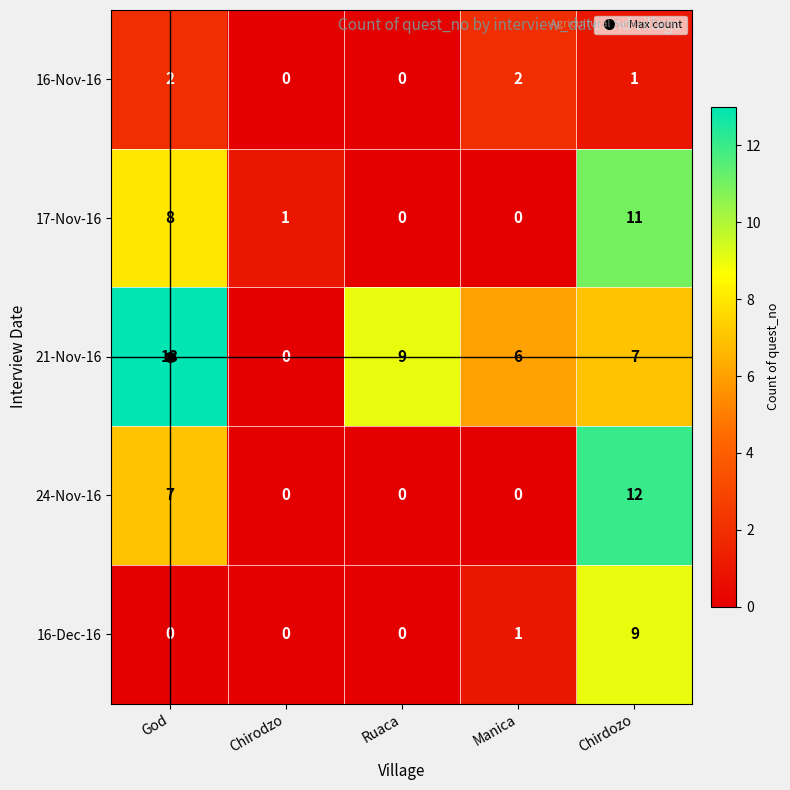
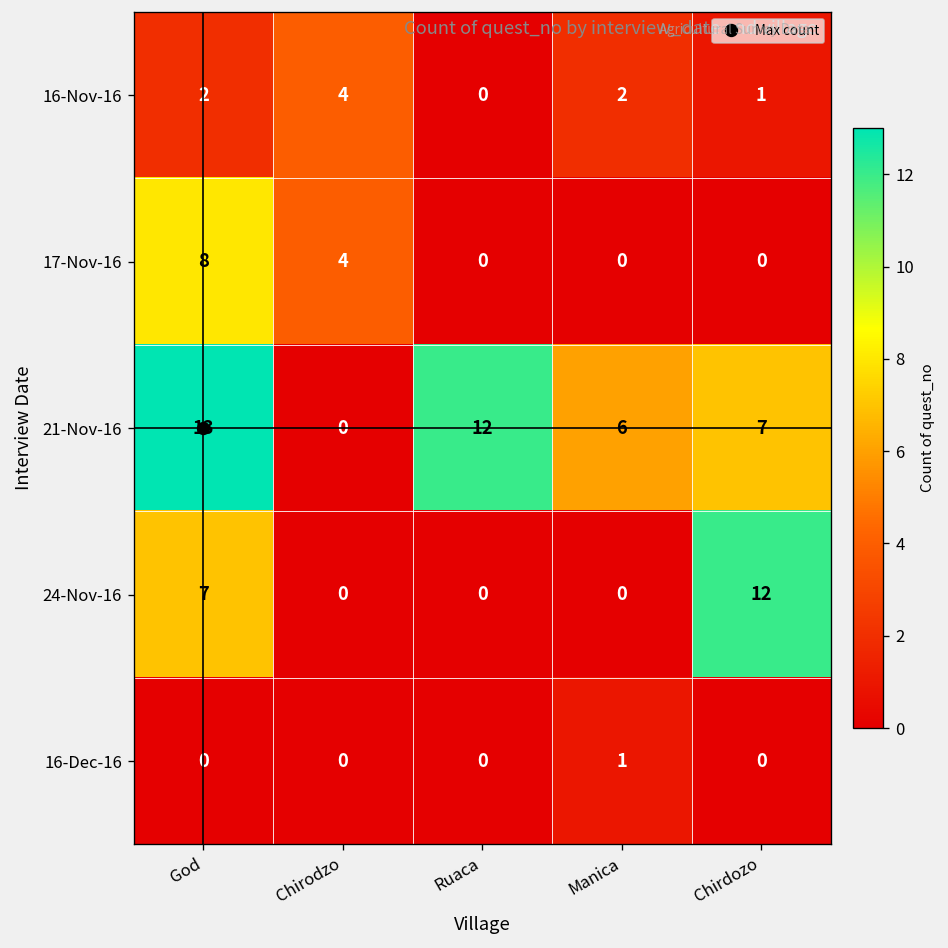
  {
    "16-Nov-16": {
      "God": 2,
-     "Chirodzo": 0,
+     "Chirodzo": 4,
      "Ruaca": 0,
      "Manica": 2,
      "Chirdozo": 1
    },
    "17-Nov-16": {
      "God": 8,
-     "Chirodzo": 1,
+     "Chirodzo": 4,
      "Ruaca": 0,
      "Manica": 0,
-     "Chirdozo": 11
+     "Chirdozo": 0
    },
    "21-Nov-16": {
      "Chirodzo": 0,
-     "Ruaca": 9,
+     "Ruaca": 12,
      "Manica": 6,
      "Chirdozo": 7
    },
    "24-Nov-16": {
      "God": 7,
      "Chirodzo": 0,
      "Ruaca": 0,
      "Manica": 0,
      "Chirdozo": 12
    },
    "16-Dec-16": {
      "God": 0,
      "Chirodzo": 0,
      "Ruaca": 0,
      "Manica": 1,
-     "Chirdozo": 9
+     "Chirdozo": 0
    }
  }
